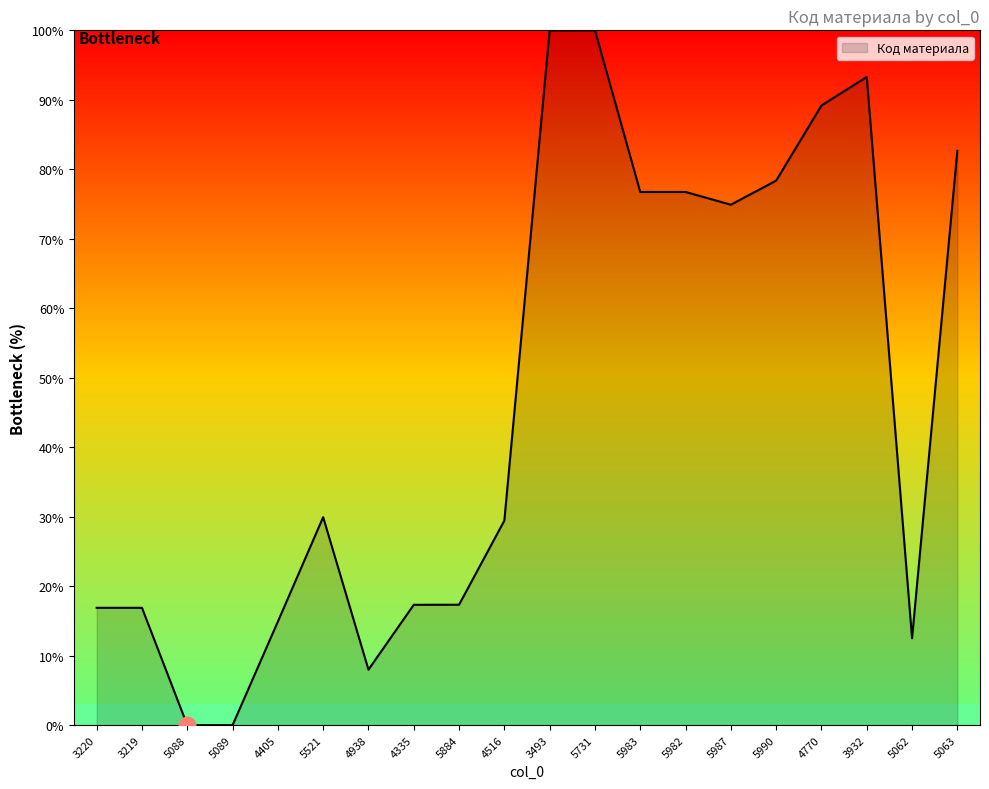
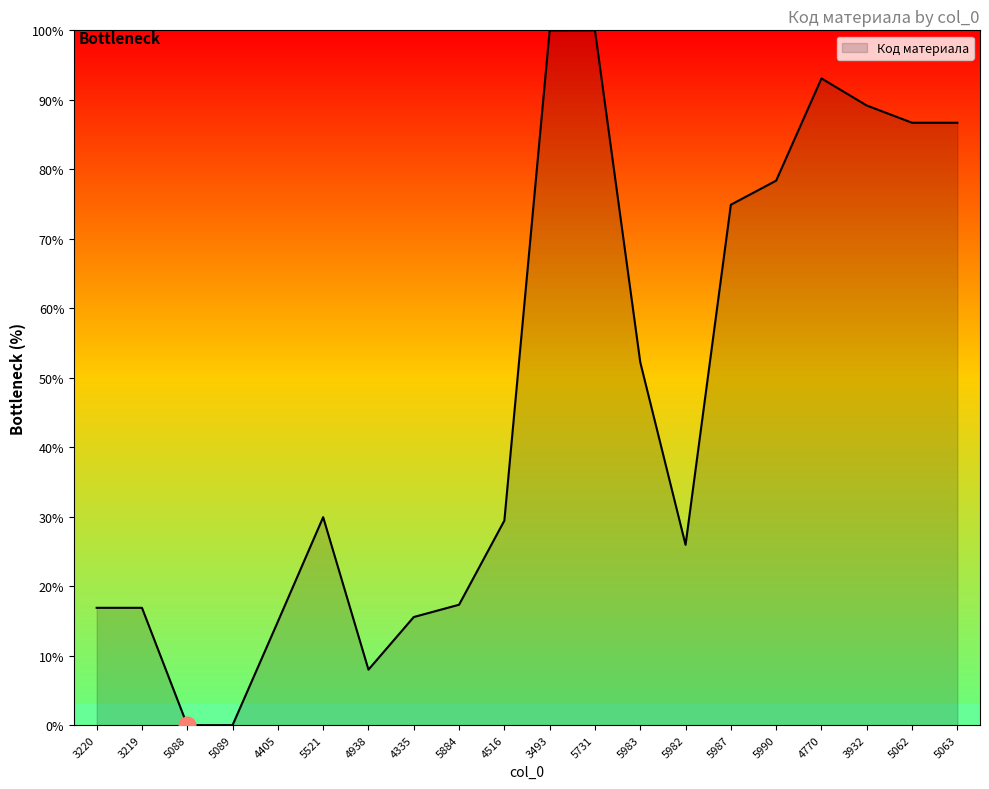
  {
    "Код материала": {
      "3220": "17%",
      "3219": "17%",
      "4405": "15%",
      "5521": "30%",
      "4938": "8%",
-     "4335": "17%",
+     "4335": "16%",
      "5884": "17%",
      "4516": "29%",
      "3493": "100%",
      "5731": "100%",
-     "5983": "77%",
-     "5982": "77%",
+     "5983": "52%",
+     "5982": "26%",
      "5987": "75%",
      "5990": "78%",
-     "4770": "89%",
-     "3932": "93%",
-     "5062": "13%",
-     "5063": "83%"
+     "4770": "93%",
+     "3932": "89%",
+     "5062": "87%",
+     "5063": "87%"
    }
  }
